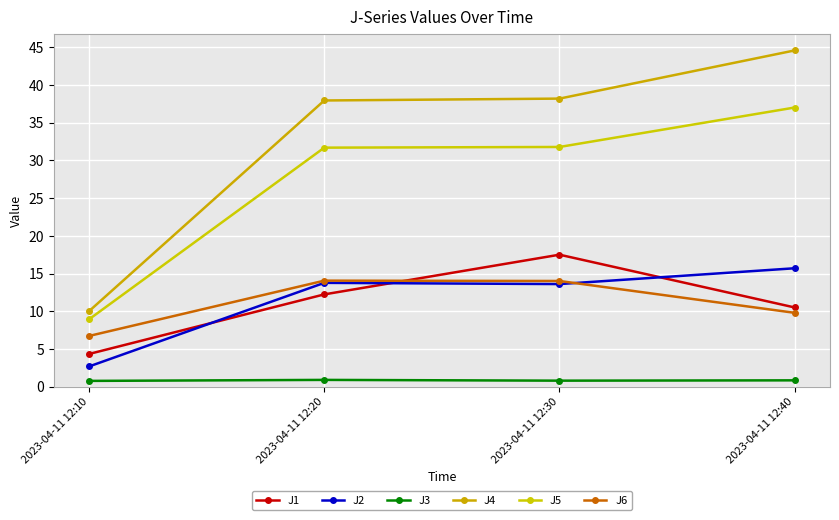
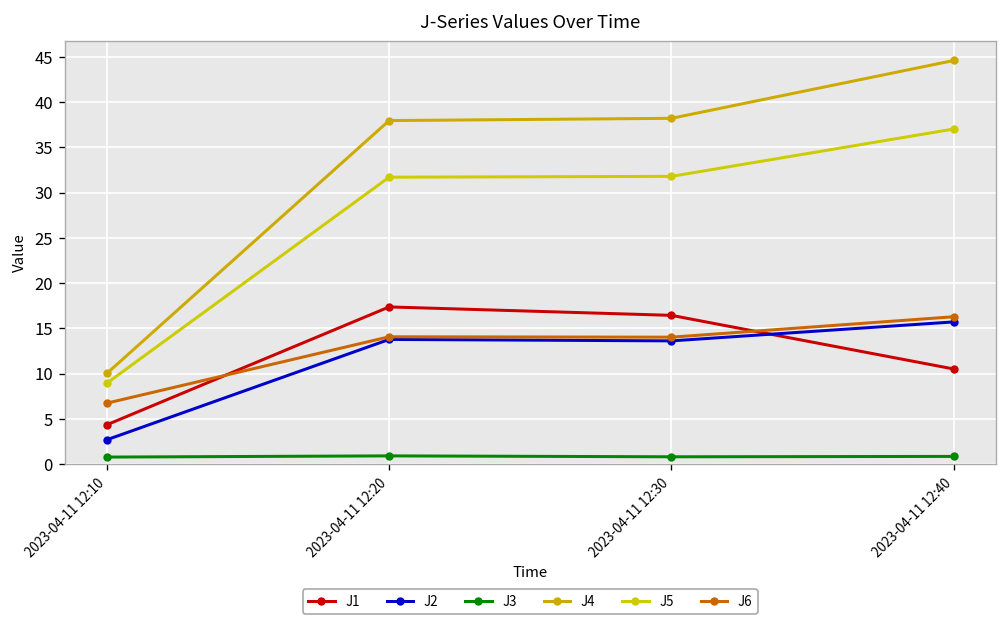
  {
    "J1": {
      "2023-04-11 12:10": 4,
-     "2023-04-11 12:20": 12,
-     "2023-04-11 12:30": 18,
+     "2023-04-11 12:20": 17,
+     "2023-04-11 12:30": 16,
      "2023-04-11 12:40": 11
    },
    "J2": {
      "2023-04-11 12:10": 3,
      "2023-04-11 12:30": 14,
      "2023-04-11 12:40": 16
    },
    "J3": {
      "2023-04-11 12:10": 1,
      "2023-04-11 12:20": 1,
      "2023-04-11 12:30": 1,
      "2023-04-11 12:40": 1
    },
    "J6": {
      "2023-04-11 12:10": 7,
      "2023-04-11 12:30": 14,
-     "2023-04-11 12:40": 10
+     "2023-04-11 12:40": 16
    }
  }
